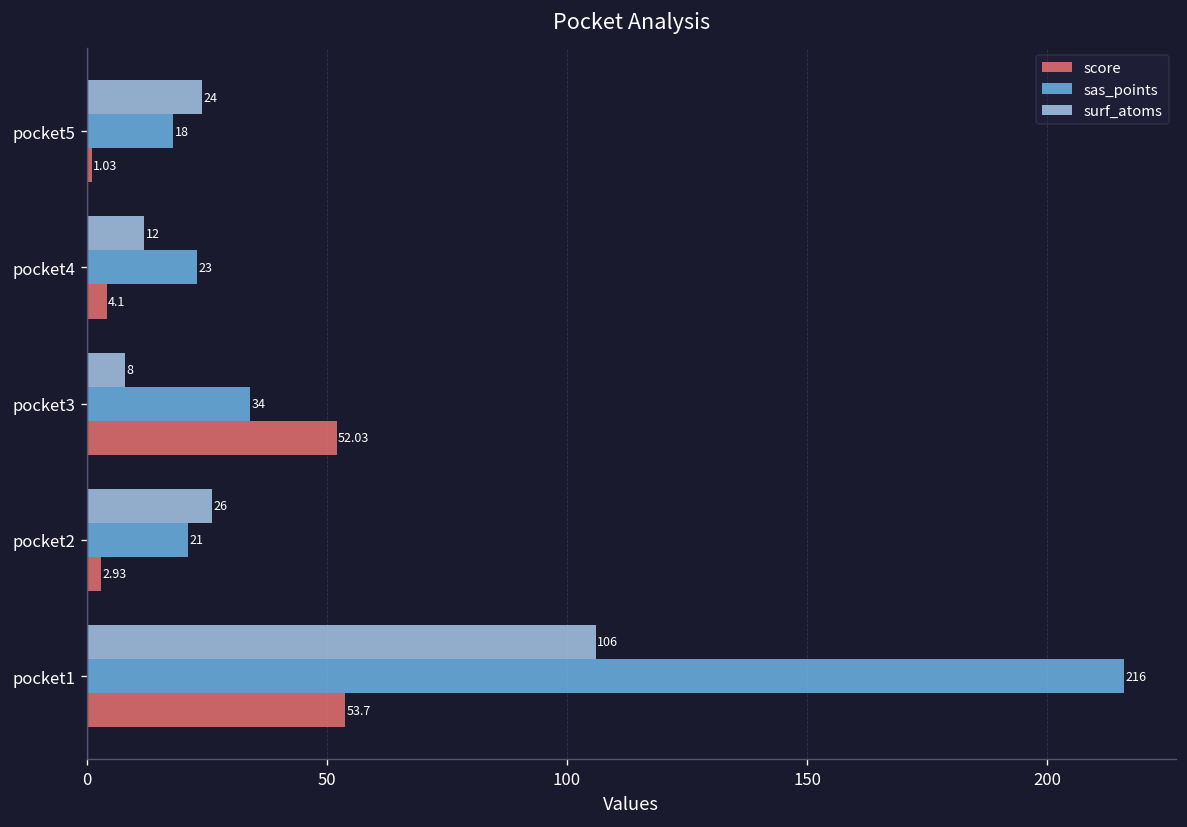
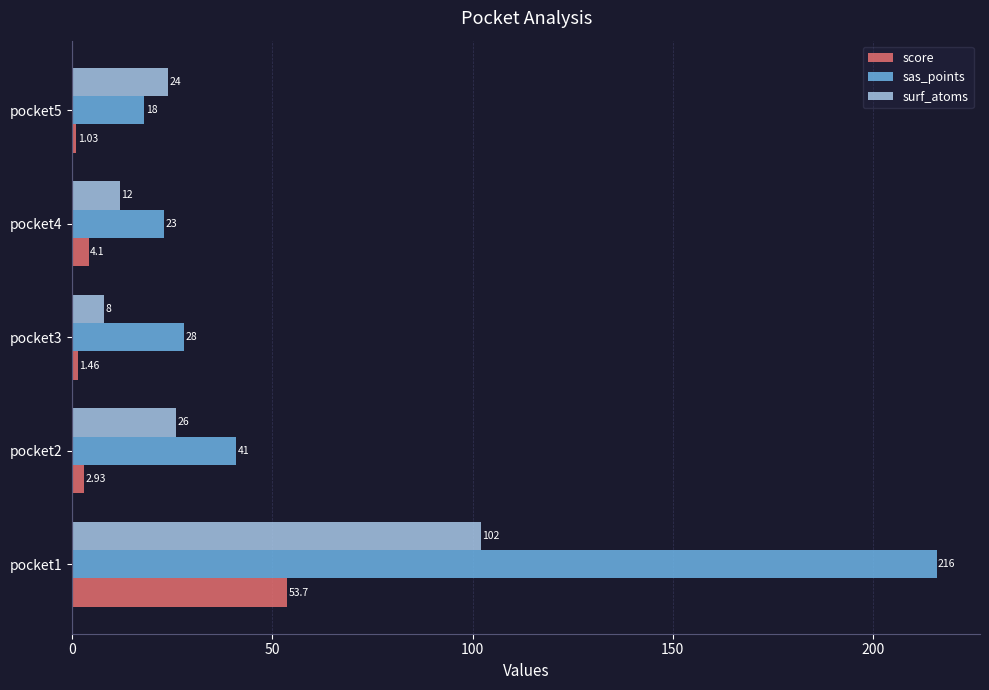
  {
    "score": {
      "pocket5": 1.03,
      "pocket4": 4.1,
-     "pocket3": 52.03,
+     "pocket3": 1.46,
      "pocket2": 2.93,
      "pocket1": 53.7
    },
    "sas_points": {
      "pocket5": 18,
      "pocket4": 23,
-     "pocket3": 34,
-     "pocket2": 21,
+     "pocket3": 28,
+     "pocket2": 41,
      "pocket1": 216
    },
    "surf_atoms": {
      "pocket5": 24,
      "pocket4": 12,
      "pocket3": 8,
      "pocket2": 26,
-     "pocket1": 106
+     "pocket1": 102
    }
  }
